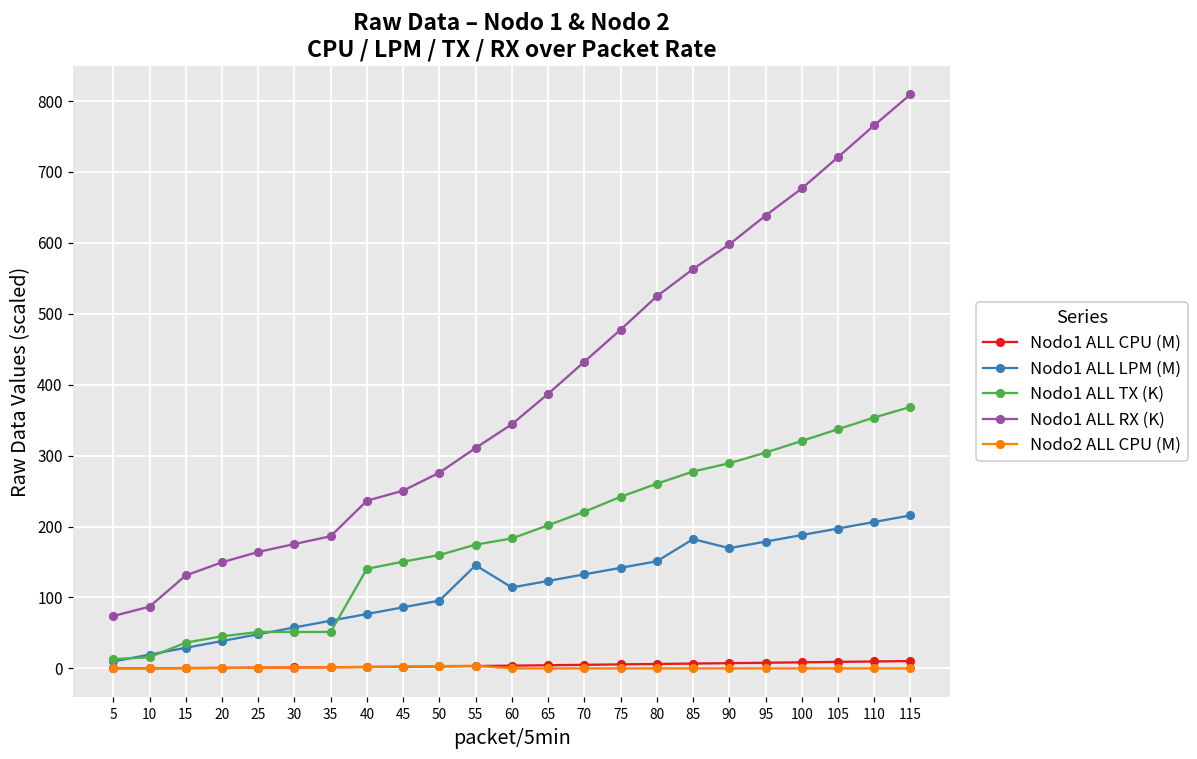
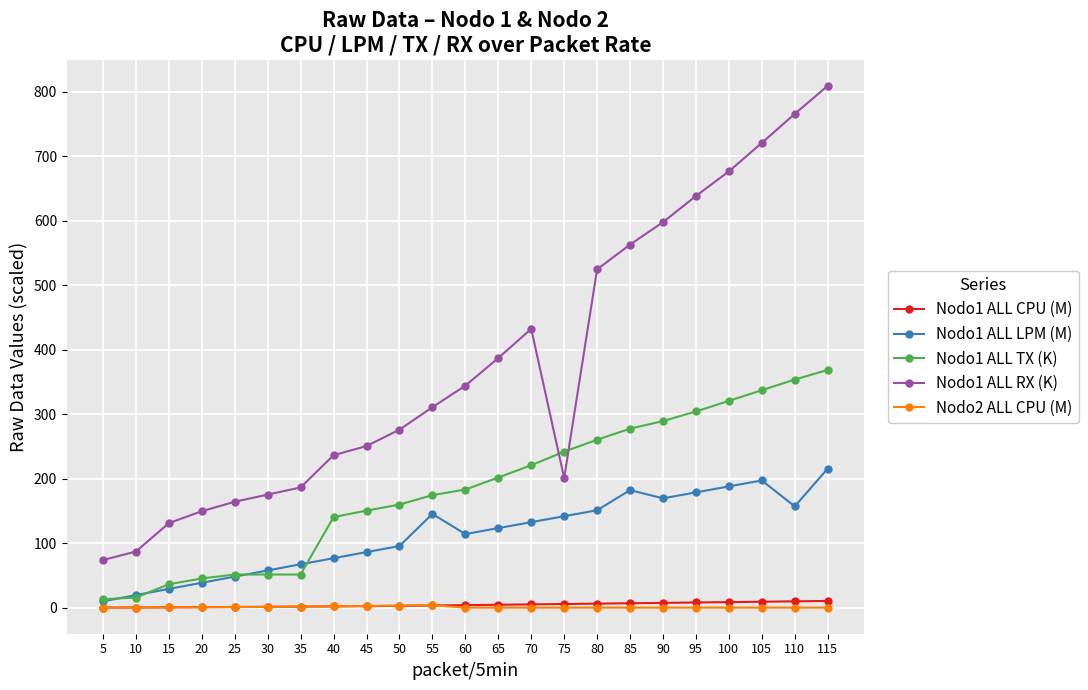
  {
    "Nodo1 ALL CPU (M)": {
      "65": 0,
      "70": 10,
      "75": 10,
      "80": 10,
      "85": 10,
      "90": 10,
      "95": 10,
      "100": 10,
      "105": 10,
      "110": 10,
      "115": 10
    },
    "Nodo1 ALL LPM (M)": {
      "15": 30,
      "20": 40,
      "30": 60,
      "35": 70,
      "40": 80,
      "45": 90,
      "50": 100,
      "55": 150,
      "60": 110,
      "65": 120,
      "70": 130,
      "75": 140,
      "80": 150,
      "85": 180,
      "90": 170,
      "95": 180,
      "100": 190,
      "105": 200,
-     "110": 210,
+     "110": 160,
      "115": 220
    },
    "Nodo1 ALL TX (K)": {
      "15": 40,
      "20": 50,
      "30": 50,
      "35": 50,
      "40": 140,
      "45": 150,
      "50": 160,
      "55": 170,
      "60": 180,
      "65": 200,
      "70": 220,
      "75": 240,
      "80": 260,
      "85": 280,
      "90": 290,
      "95": 300,
      "100": 320,
      "105": 340,
      "110": 350,
      "115": 370
    },
    "Nodo1 ALL RX (K)": {
      "5": 70,
      "10": 90,
      "15": 130,
      "20": 150,
      "25": 160,
      "30": 180,
      "35": 190,
      "40": 240,
      "45": 250,
      "50": 280,
      "55": 310,
      "60": 340,
      "65": 390,
      "70": 430,
-     "75": 480,
+     "75": 200,
      "80": 520,
      "85": 560,
      "90": 600,
      "95": 640,
      "100": 680,
      "105": 720,
      "110": 770,
      "115": 810
    },
    "Nodo2 ALL CPU (M)": {
      "65": 0,
      "70": 0,
      "75": 0,
      "80": 0,
      "85": 0,
      "90": 0,
      "95": 0,
      "100": 0,
      "105": 0,
      "110": 0,
      "115": 0
    }
  }
